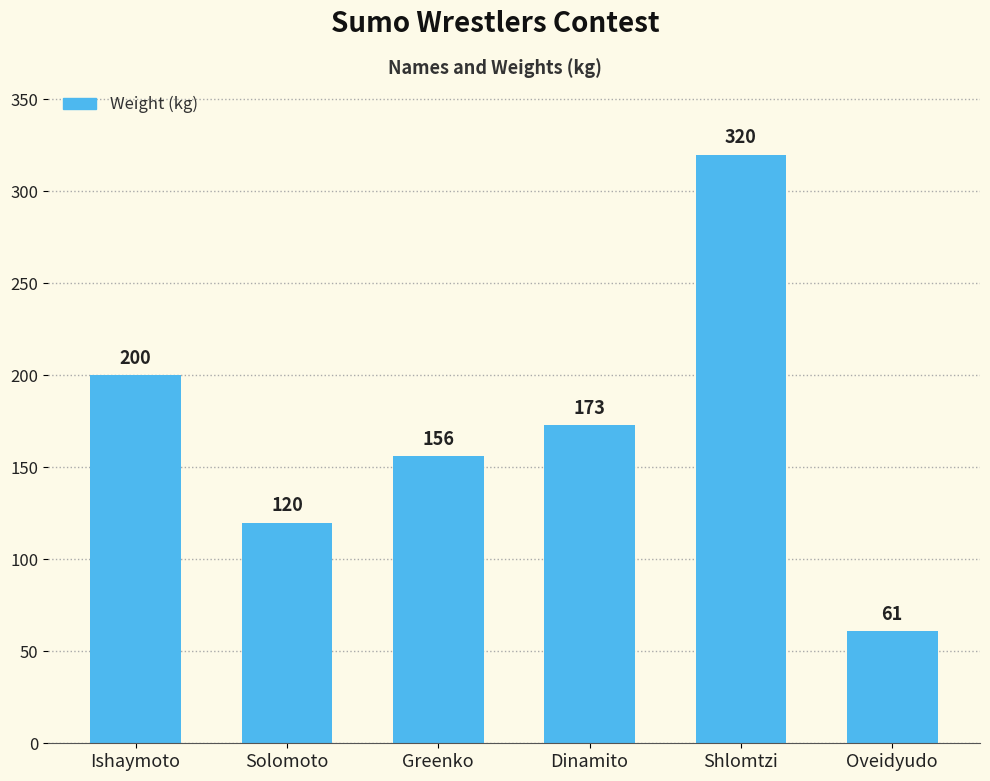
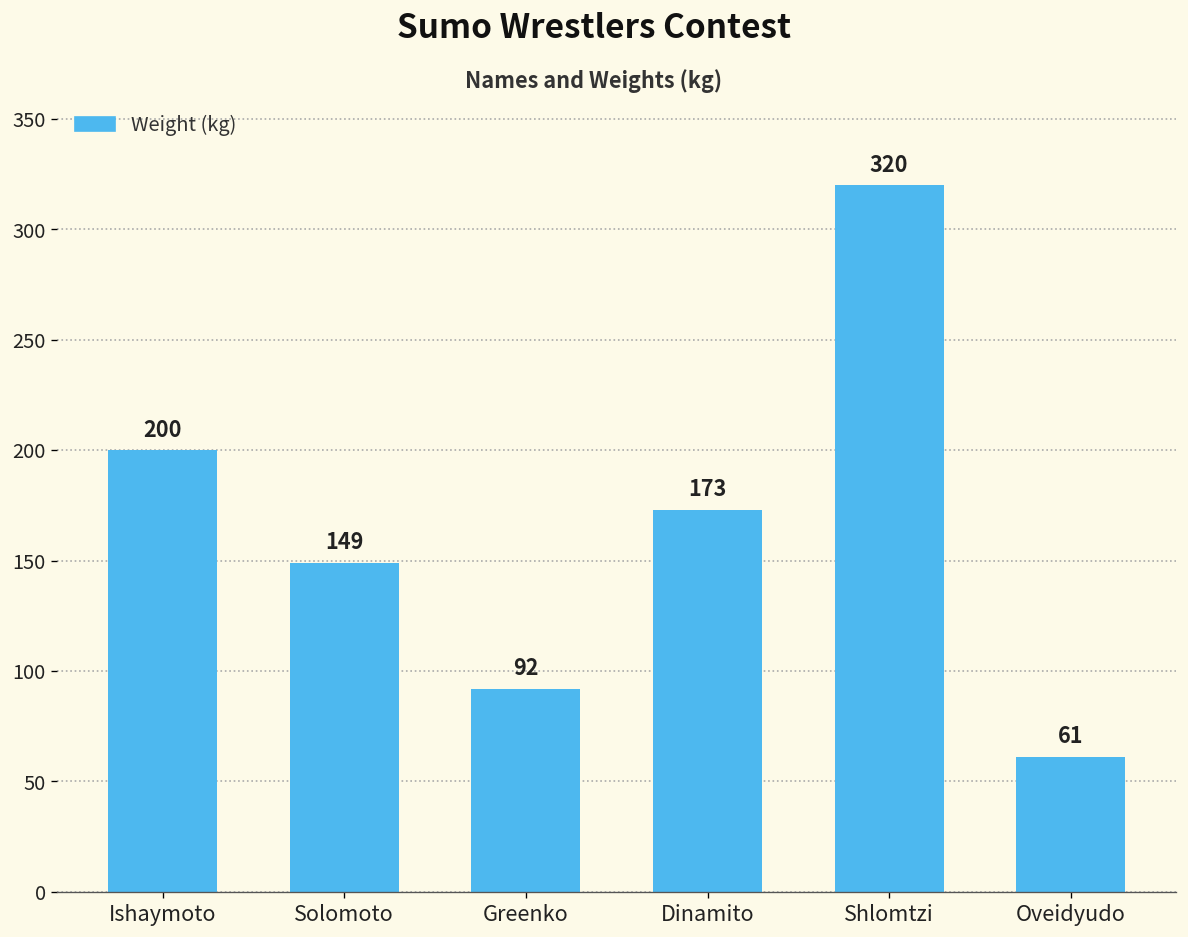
  {
    "Ishaymoto": 200,
-   "Solomoto": 120,
-   "Greenko": 156,
+   "Solomoto": 149,
+   "Greenko": 92,
    "Dinamito": 173,
    "Shlomtzi": 320,
    "Oveidyudo": 61
  }
